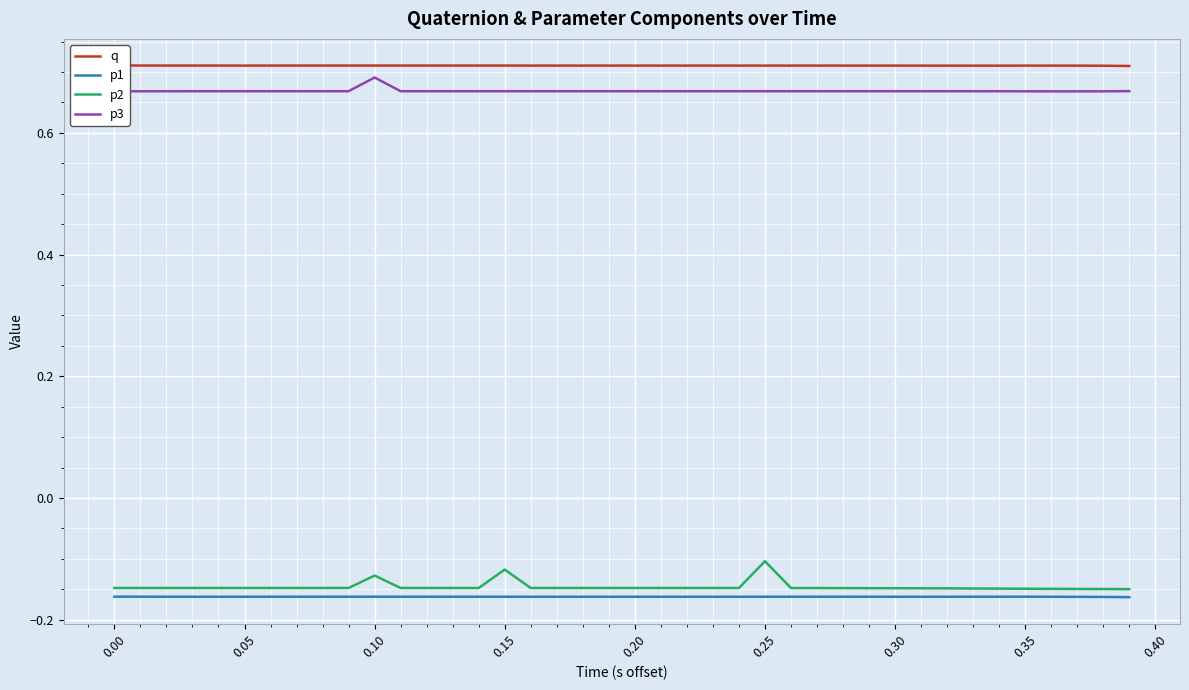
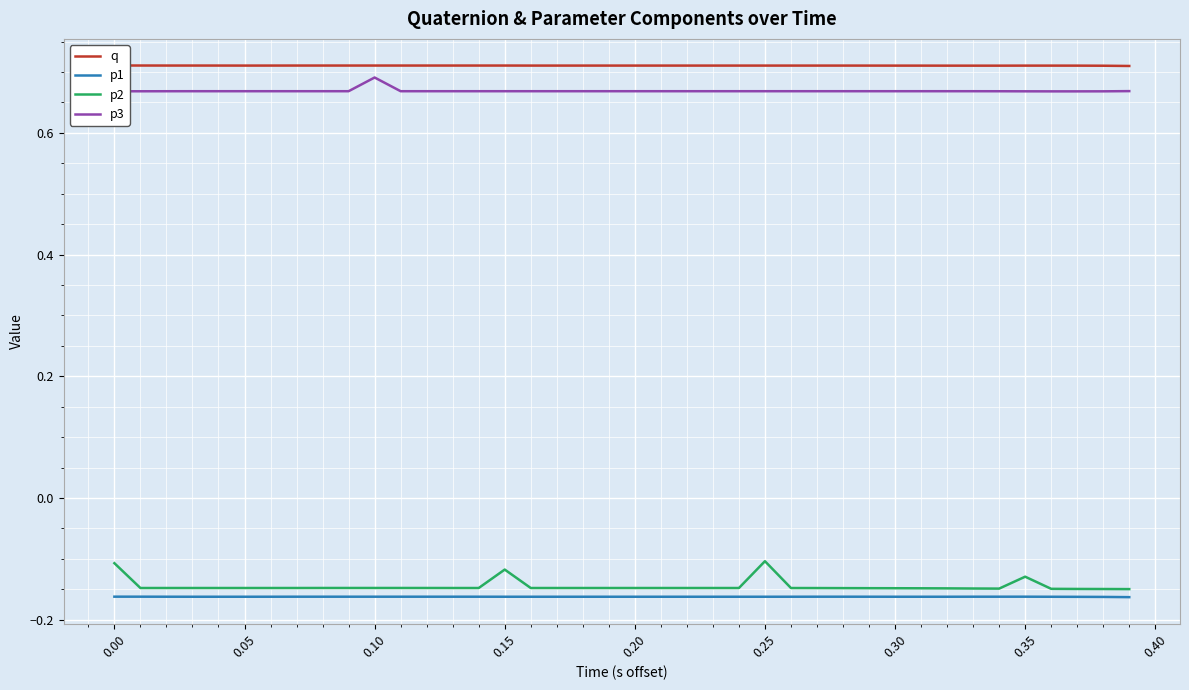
  {
    "q": {
      "0.05": 0.71,
      "0.10": 0.71,
      "0.15": 0.71,
      "0.20": 0.71,
      "0.25": 0.71,
      "0.30": 0.71,
      "0.35": 0.71
    },
    "p1": {
      "0.00": -0.16,
      "0.05": -0.16,
      "0.10": -0.16,
      "0.15": -0.16,
      "0.20": -0.16,
      "0.25": -0.16,
      "0.30": -0.16,
      "0.35": -0.16
    },
    "p2": {
-     "0.00": -0.15,
+     "0.00": -0.11,
      "0.05": -0.15,
-     "0.10": -0.13,
+     "0.10": -0.15,
      "0.15": -0.12,
      "0.20": -0.15,
      "0.25": -0.10,
      "0.30": -0.15,
-     "0.35": -0.15
+     "0.35": -0.13
    },
    "p3": {
      "0.05": 0.67,
      "0.10": 0.69,
      "0.15": 0.67,
      "0.20": 0.67,
      "0.25": 0.67,
      "0.30": 0.67,
      "0.35": 0.67
    }
  }
